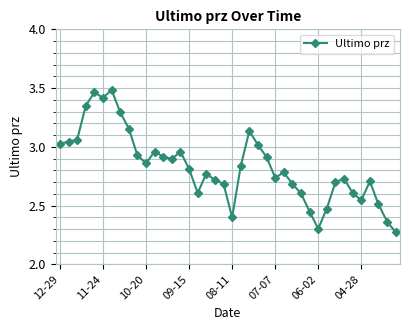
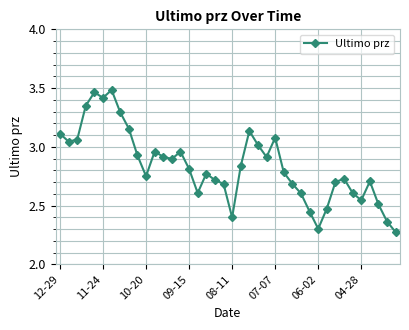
  {
-   "12-29": 3.03,
+   "12-29": 3.11,
    "11-24": 3.42,
-   "10-20": 2.86,
+   "10-20": 2.75,
    "09-15": 2.81,
    "08-11": 2.40,
-   "07-07": 2.74,
+   "07-07": 3.08,
    "06-02": 2.30,
    "04-28": 2.55
  }
